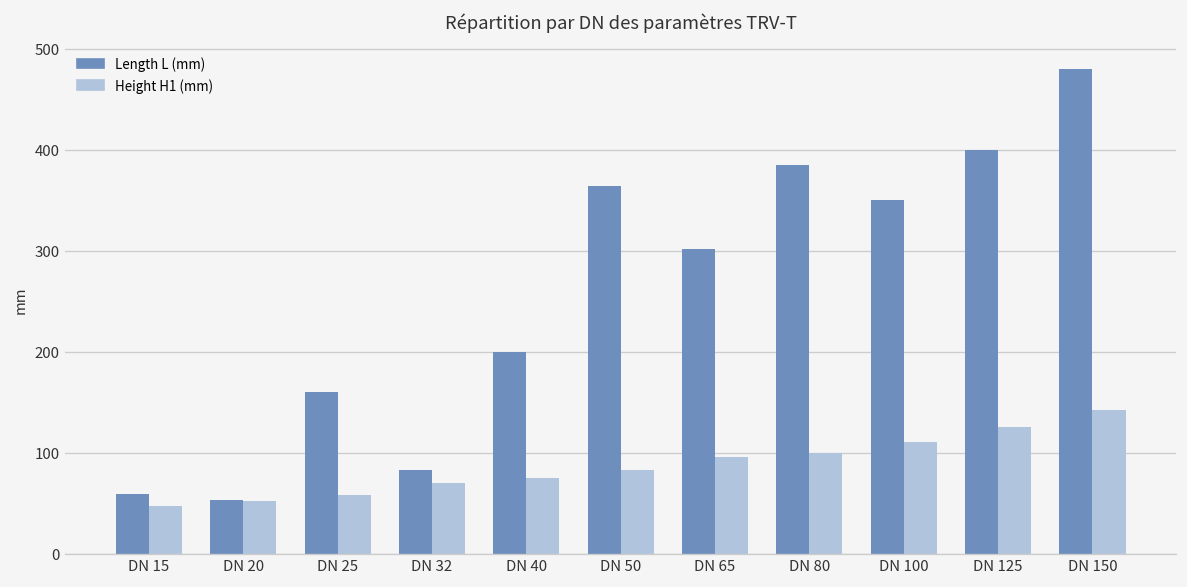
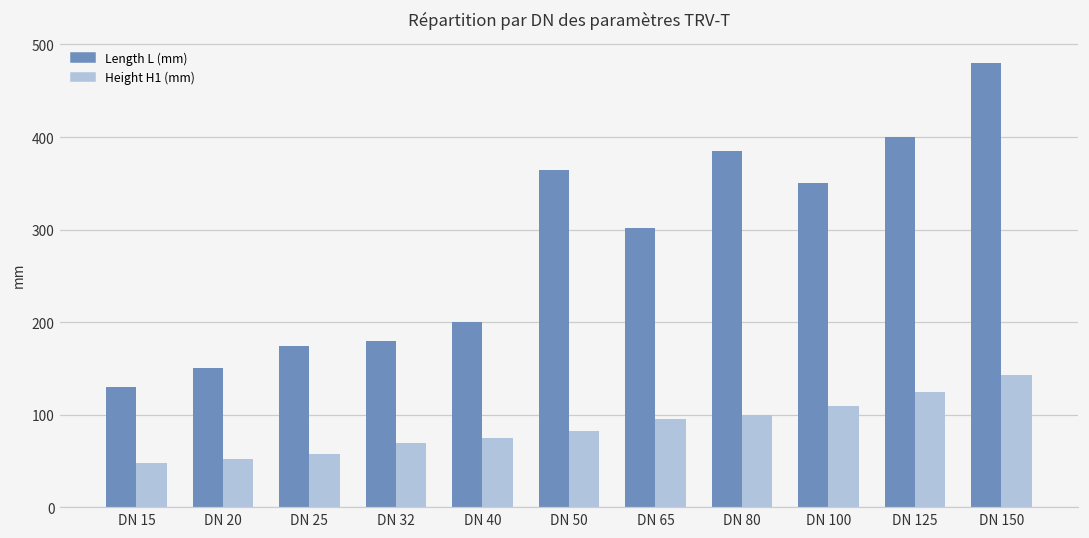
  {
    "Length L (mm)": {
-     "DN 15": 60,
-     "DN 20": 50,
-     "DN 25": 160,
-     "DN 32": 80,
+     "DN 15": 130,
+     "DN 20": 150,
+     "DN 25": 170,
+     "DN 32": 180,
      "DN 40": 200,
      "DN 50": 360,
      "DN 65": 300,
      "DN 80": 390,
      "DN 100": 350,
      "DN 125": 400,
      "DN 150": 480
    },
    "Height H1 (mm)": {
      "DN 15": 50,
      "DN 20": 50,
      "DN 25": 60,
      "DN 32": 70,
      "DN 40": 80,
      "DN 50": 80,
      "DN 65": 100,
      "DN 80": 100,
      "DN 100": 110,
      "DN 125": 130,
      "DN 150": 140
    }
  }
